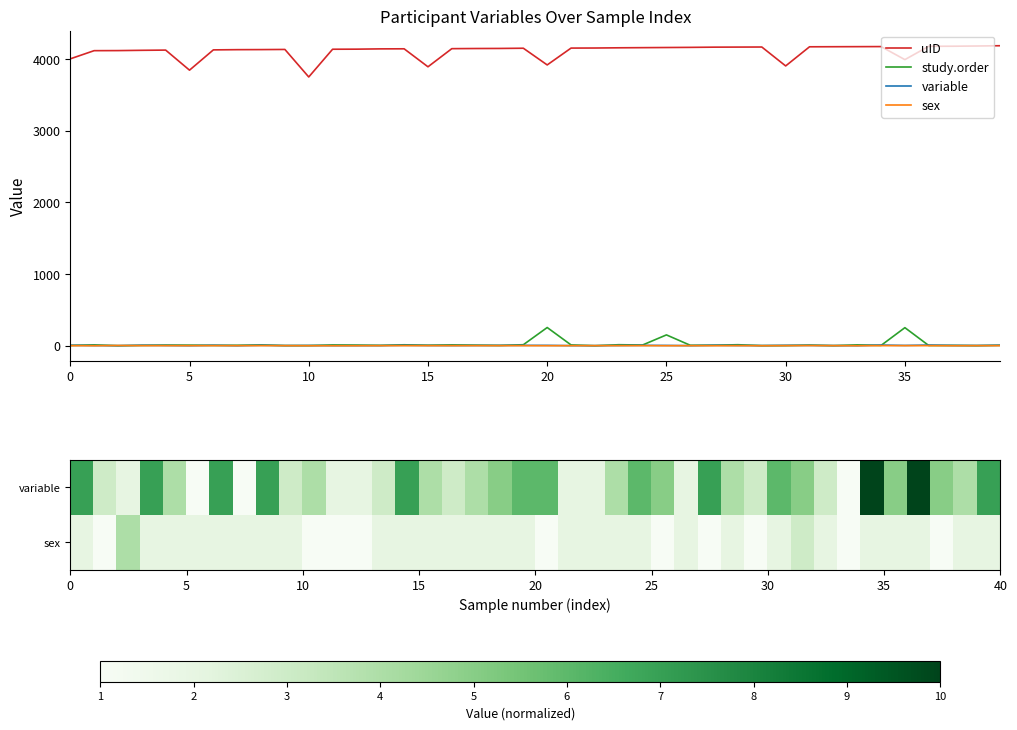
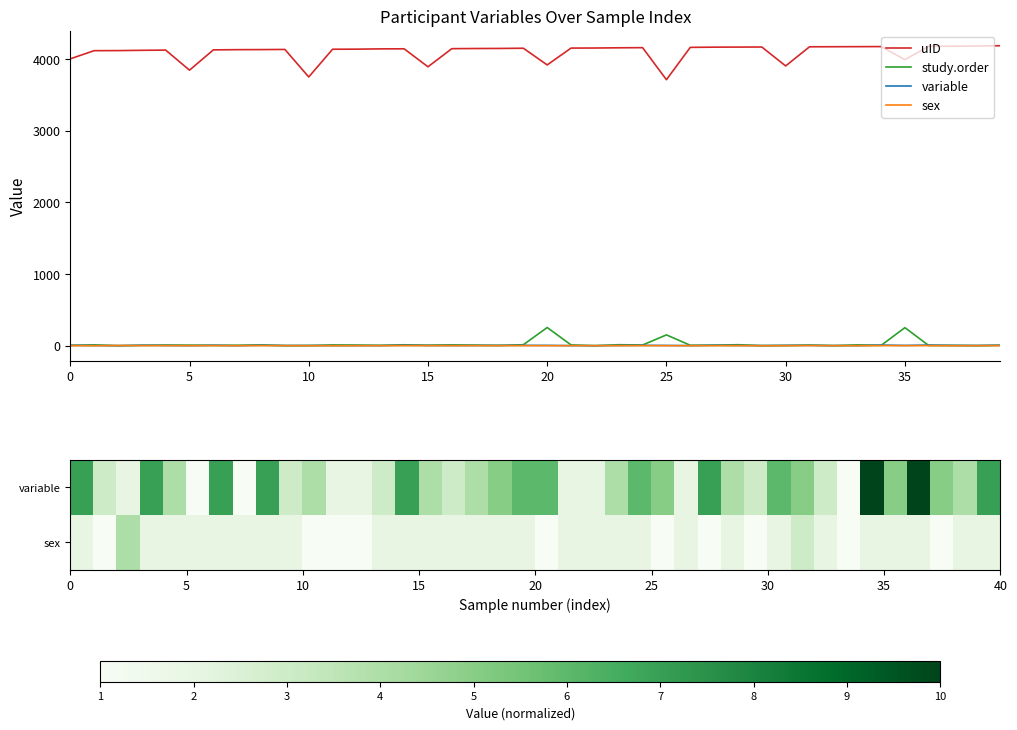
  {
    "Participant Variables Over Sample Index": {
      "uID": {
        "0": 4000,
        "5": 3800,
        "10": 3800,
        "15": 3900,
        "20": 3900,
-       "25": 4200,
+       "25": 3700,
        "30": 3900
      },
      "study.order": {
        "20": 300,
        "25": 200,
        "35": 300
      },
      "sex": {
        "20": 0,
        "25": 0,
        "35": 0
      }
    }
  }
